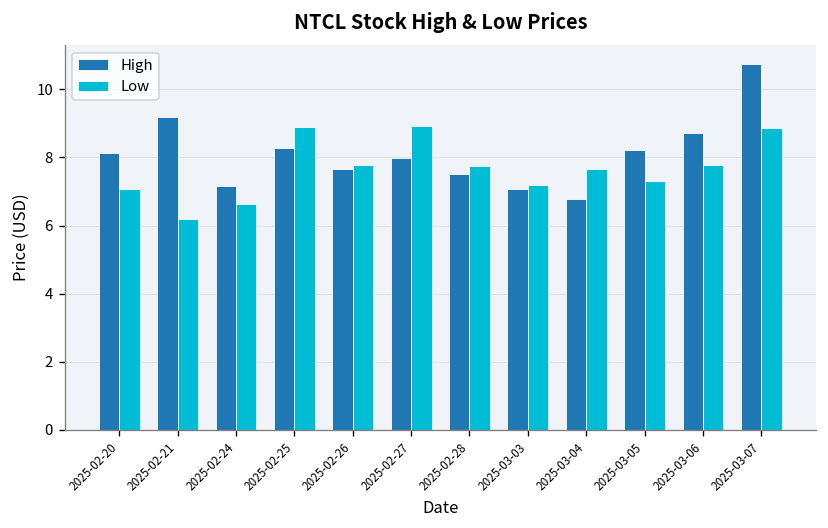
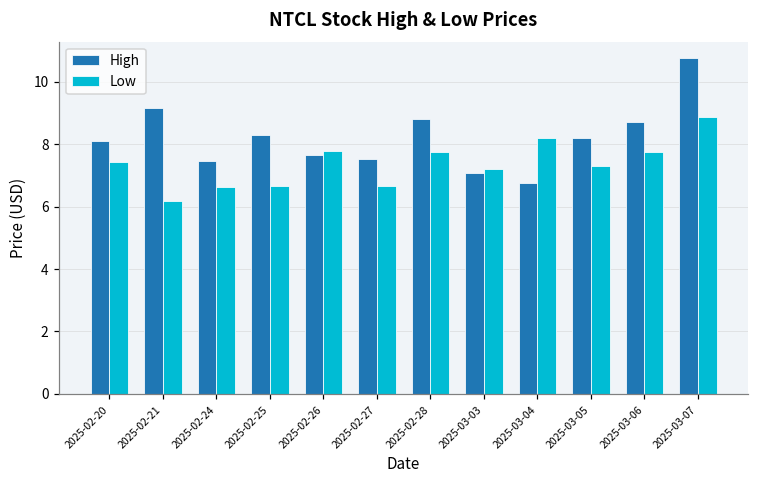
  {
    "High": {
      "2025-02-20": 8.1,
      "2025-02-21": 9.2,
-     "2025-02-24": 7.2,
+     "2025-02-24": 7.5,
      "2025-02-25": 8.3,
      "2025-02-26": 7.7,
-     "2025-02-27": 8.0,
-     "2025-02-28": 7.5,
+     "2025-02-27": 7.5,
+     "2025-02-28": 8.8,
      "2025-03-03": 7.1,
      "2025-03-04": 6.8,
      "2025-03-05": 8.2,
      "2025-03-06": 8.7,
      "2025-03-07": 10.8
    },
    "Low": {
-     "2025-02-20": 7.1,
+     "2025-02-20": 7.4,
      "2025-02-21": 6.2,
      "2025-02-24": 6.6,
-     "2025-02-25": 8.9,
+     "2025-02-25": 6.7,
      "2025-02-26": 7.8,
-     "2025-02-27": 8.9,
+     "2025-02-27": 6.7,
      "2025-02-28": 7.7,
      "2025-03-03": 7.2,
-     "2025-03-04": 7.7,
+     "2025-03-04": 8.2,
      "2025-03-05": 7.3,
      "2025-03-06": 7.8,
      "2025-03-07": 8.9
    }
  }
